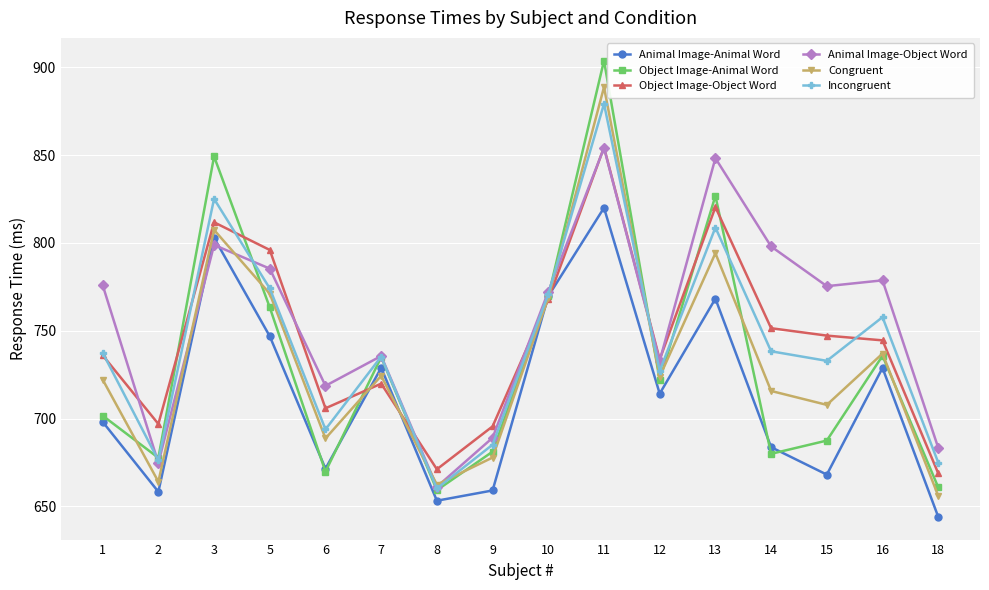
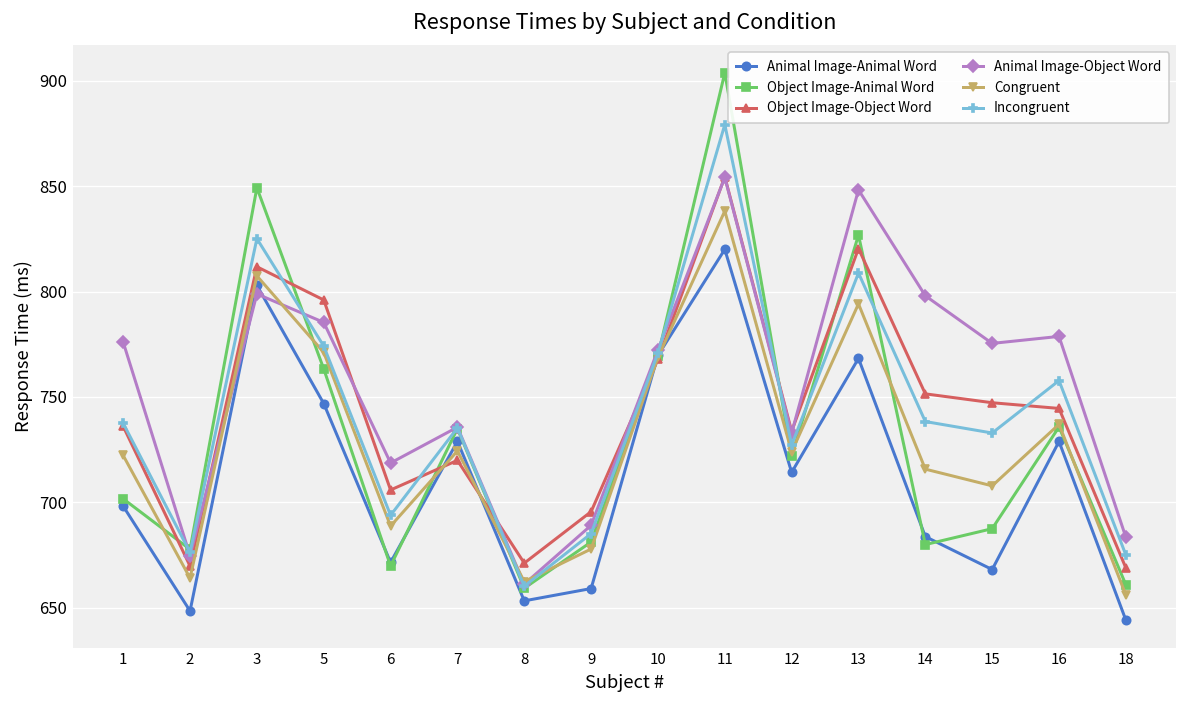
  {
    "Animal Image-Animal Word": {
      "1": 698,
-     "2": 658,
+     "2": 648,
      "3": 803,
      "5": 747,
      "6": 671,
      "7": 729,
      "8": 653,
      "9": 659,
      "11": 820,
      "12": 714,
      "13": 768,
      "14": 684,
      "15": 668,
      "16": 729,
      "18": 644
    },
    "Object Image-Animal Word": {
      "1": 702,
      "2": 678,
      "3": 849,
      "5": 763,
      "6": 670,
      "9": 681,
      "11": 904,
      "12": 722,
      "13": 827,
      "14": 680,
      "15": 687,
      "18": 661
    },
    "Object Image-Object Word": {
      "1": 736,
-     "2": 697,
+     "2": 670,
      "3": 812,
      "5": 796,
      "6": 706,
      "7": 720,
      "8": 671,
      "9": 696,
      "13": 820,
      "14": 751,
      "15": 747,
      "16": 745,
      "18": 669
    },
    "Animal Image-Object Word": {
      "1": 776,
      "2": 675,
      "3": 799,
      "5": 785,
      "6": 719,
      "9": 689,
      "13": 848,
      "14": 798,
      "15": 775,
      "16": 779,
      "18": 683
    },
    "Congruent": {
      "1": 722,
      "2": 664,
      "3": 807,
      "5": 771,
      "6": 689,
      "7": 724,
      "9": 678,
-     "11": 889,
+     "11": 838,
      "12": 724,
      "13": 794,
      "14": 716,
      "15": 708,
      "18": 656
    },
    "Incongruent": {
      "1": 738,
      "2": 676,
      "3": 825,
      "5": 774,
      "6": 694,
      "9": 685,
      "11": 879,
      "12": 727,
      "13": 809,
      "14": 738,
      "15": 733,
      "16": 758,
      "18": 675
    }
  }
